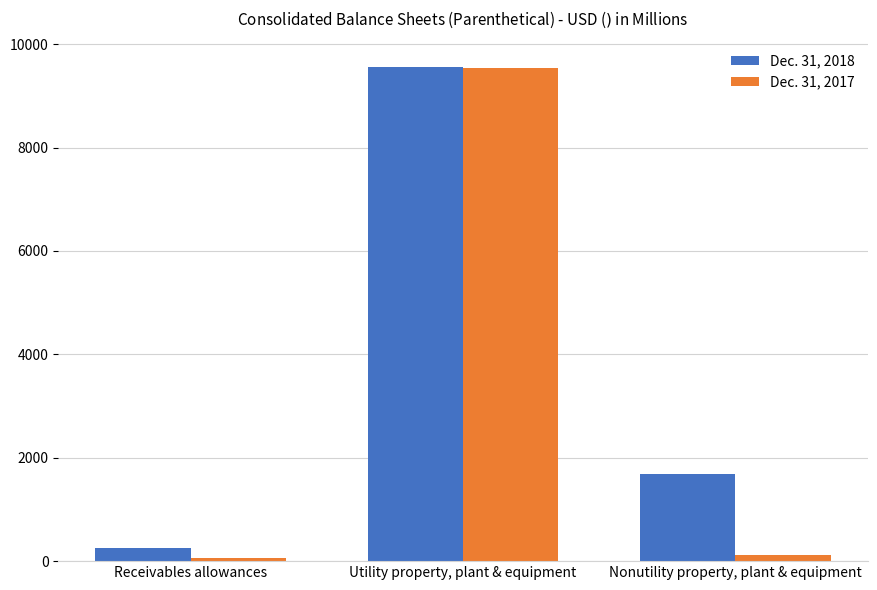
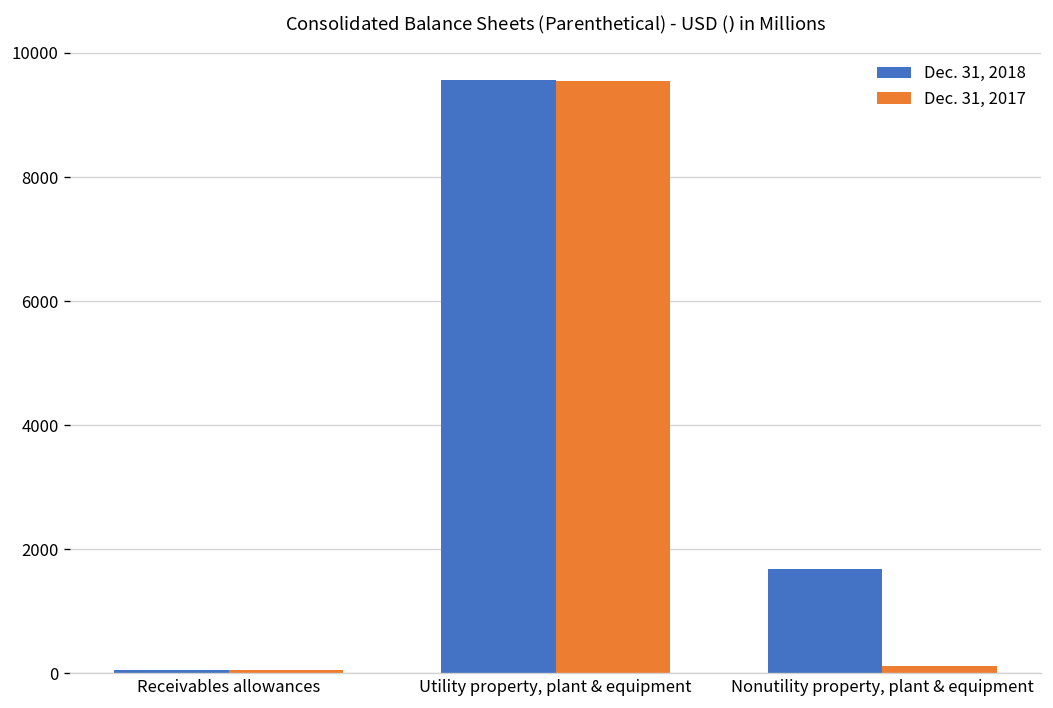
  {
    "Dec. 31, 2018": {
-     "Receivables allowances": 300,
+     "Receivables allowances": 100,
      "Utility property, plant & equipment": 9600,
      "Nonutility property, plant & equipment": 1700
    },
    "Dec. 31, 2017": {
      "Receivables allowances": 100,
      "Utility property, plant & equipment": 9500,
      "Nonutility property, plant & equipment": 100
    }
  }
